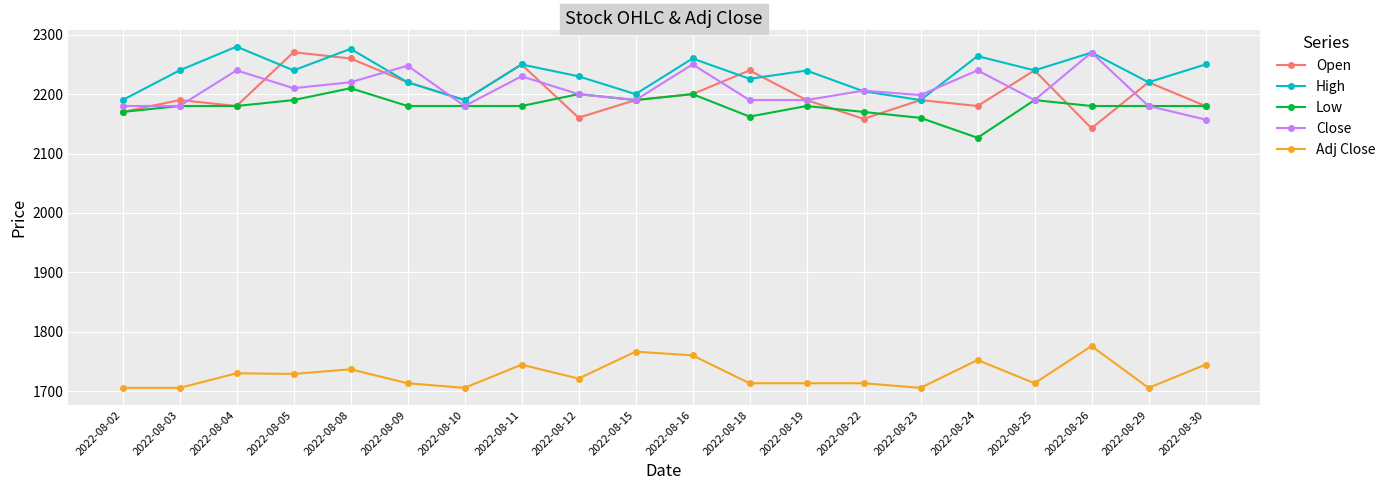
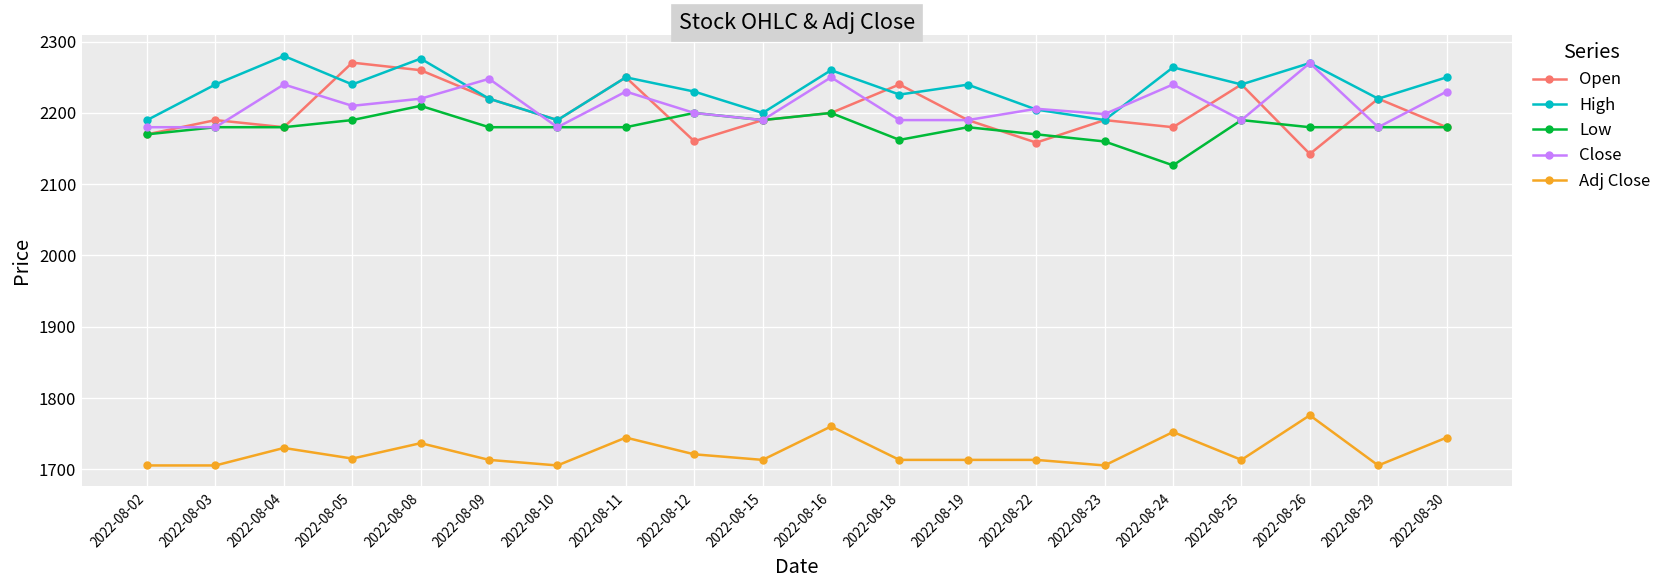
  {
    "Open": {
      "2022-08-03": 2190,
      "2022-08-05": 2270,
      "2022-08-08": 2260,
      "2022-08-12": 2160,
      "2022-08-18": 2240,
      "2022-08-22": 2160,
      "2022-08-24": 2180,
      "2022-08-26": 2140
    },
    "High": {
      "2022-08-02": 2190,
      "2022-08-03": 2240,
      "2022-08-04": 2280,
      "2022-08-05": 2240,
      "2022-08-08": 2280,
      "2022-08-12": 2230,
      "2022-08-15": 2200,
      "2022-08-16": 2260,
      "2022-08-18": 2230,
      "2022-08-19": 2240,
      "2022-08-24": 2260,
      "2022-08-30": 2250
    },
    "Low": {
      "2022-08-05": 2190,
      "2022-08-08": 2210,
      "2022-08-09": 2180,
      "2022-08-11": 2180,
      "2022-08-18": 2160,
      "2022-08-19": 2180,
      "2022-08-22": 2170,
      "2022-08-23": 2160,
      "2022-08-24": 2130,
      "2022-08-26": 2180
    },
    "Close": {
      "2022-08-02": 2180,
      "2022-08-04": 2240,
      "2022-08-05": 2210,
      "2022-08-08": 2220,
      "2022-08-09": 2250,
      "2022-08-11": 2230,
      "2022-08-16": 2250,
      "2022-08-18": 2190,
      "2022-08-23": 2200,
      "2022-08-24": 2240,
-     "2022-08-30": 2160
+     "2022-08-30": 2230
    },
    "Adj Close": {
      "2022-08-02": 1710,
      "2022-08-03": 1710,
      "2022-08-04": 1730,
-     "2022-08-05": 1730,
+     "2022-08-05": 1720,
      "2022-08-08": 1740,
      "2022-08-09": 1710,
      "2022-08-10": 1710,
      "2022-08-11": 1740,
      "2022-08-12": 1720,
-     "2022-08-15": 1770,
+     "2022-08-15": 1710,
      "2022-08-16": 1760,
      "2022-08-18": 1710,
      "2022-08-19": 1710,
      "2022-08-22": 1710,
      "2022-08-23": 1710,
      "2022-08-24": 1750,
      "2022-08-25": 1710,
      "2022-08-26": 1780,
      "2022-08-29": 1710,
      "2022-08-30": 1740
    }
  }
